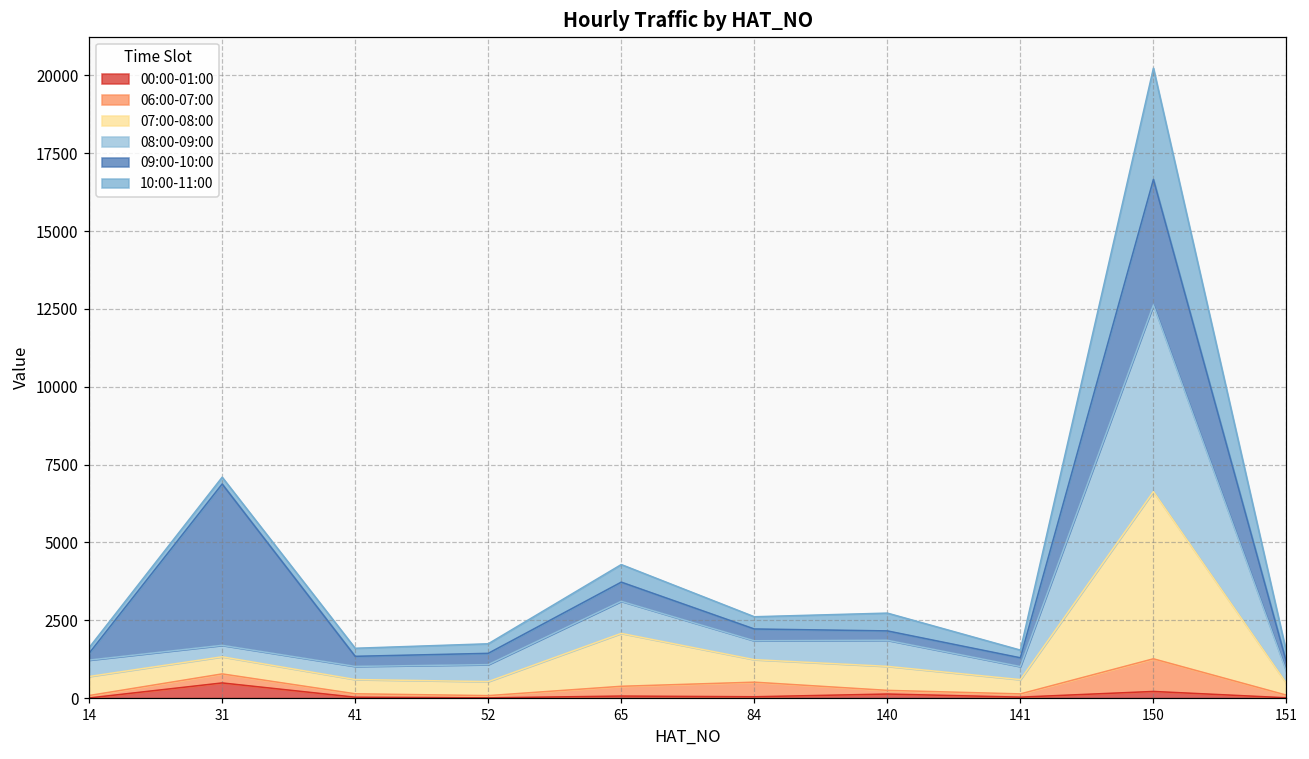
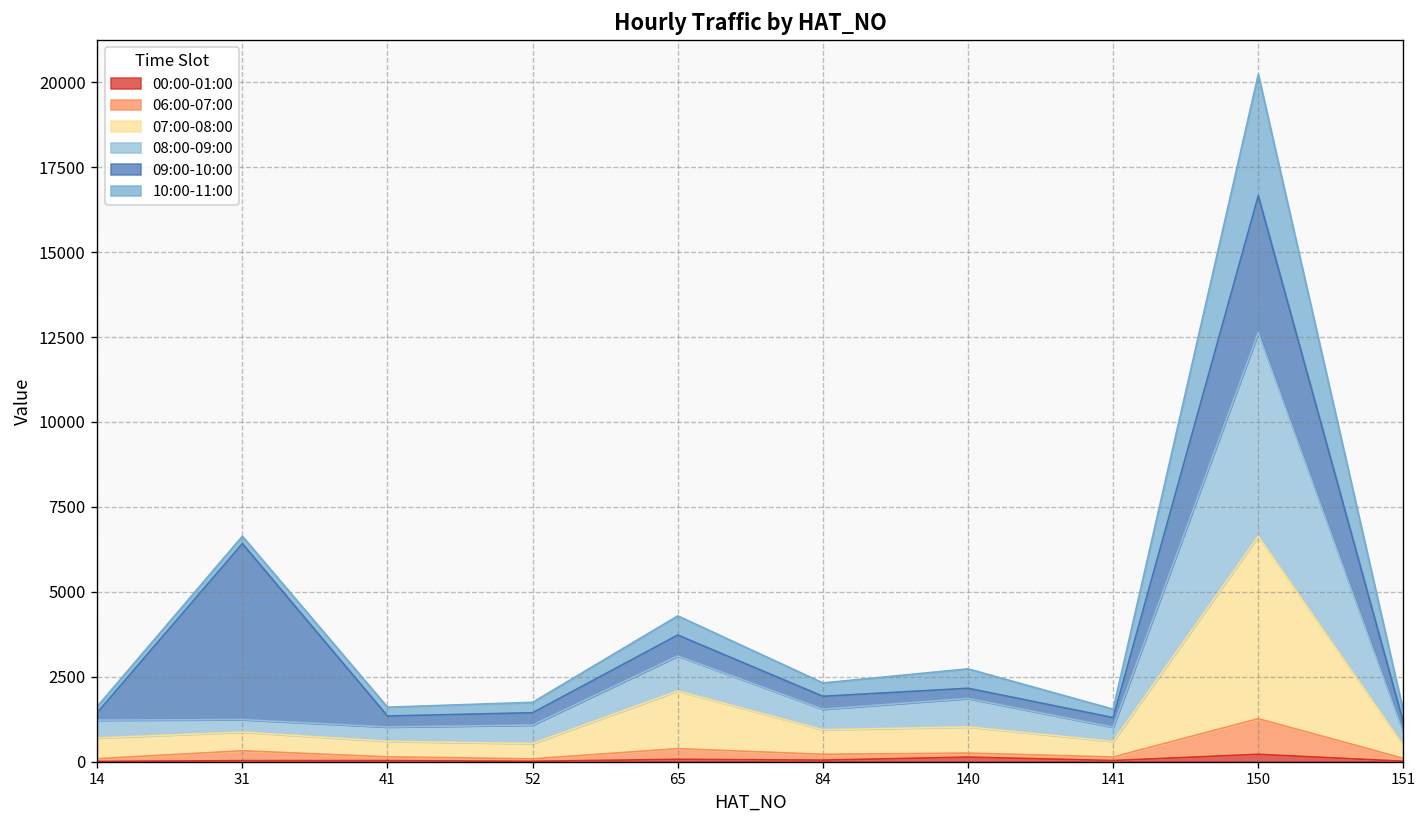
  {
    "00:00-01:00": {
-     "31": 500,
+     "31": 0,
      "41": 0,
      "65": 100,
      "84": 0,
      "140": 100,
      "141": 0,
      "150": 200
    },
    "06:00-07:00": {
      "31": 300,
      "41": 100,
      "65": 300,
-     "84": 500,
+     "84": 200,
      "140": 100,
      "141": 100,
      "150": 1000
    },
    "07:00-08:00": {
      "14": 600,
      "31": 500,
      "41": 500,
      "52": 400,
      "65": 1700,
      "84": 700,
      "140": 800,
      "141": 500,
      "150": 5400,
      "151": 400
    },
    "09:00-10:00": {
      "14": 200,
      "31": 5200,
      "41": 300,
      "52": 400,
      "65": 600,
      "84": 400,
      "140": 300,
      "141": 300,
      "150": 4000,
      "151": 300
    }
  }
